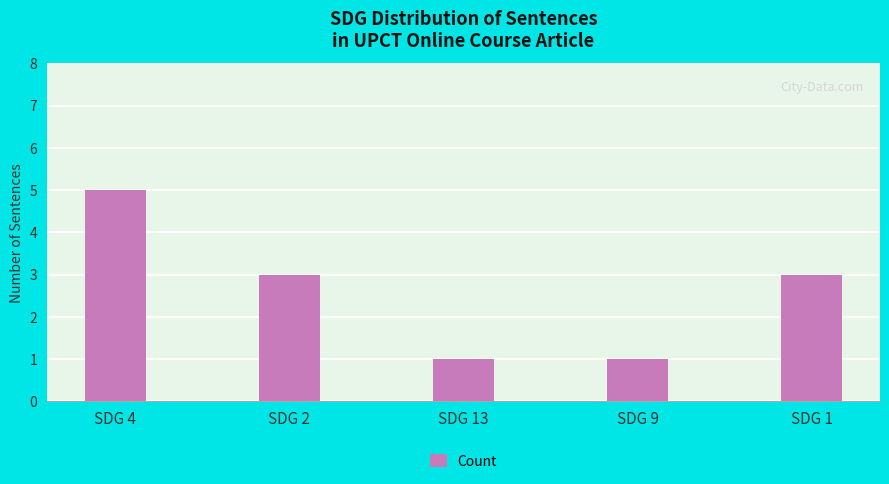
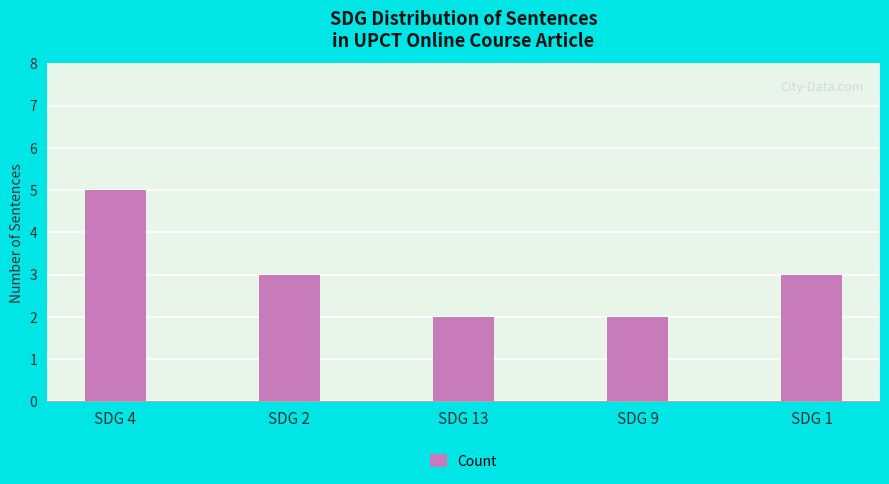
  {
    "SDG 4": 5,
    "SDG 2": 3,
-   "SDG 13": 1,
-   "SDG 9": 1,
+   "SDG 13": 2,
+   "SDG 9": 2,
    "SDG 1": 3
  }
